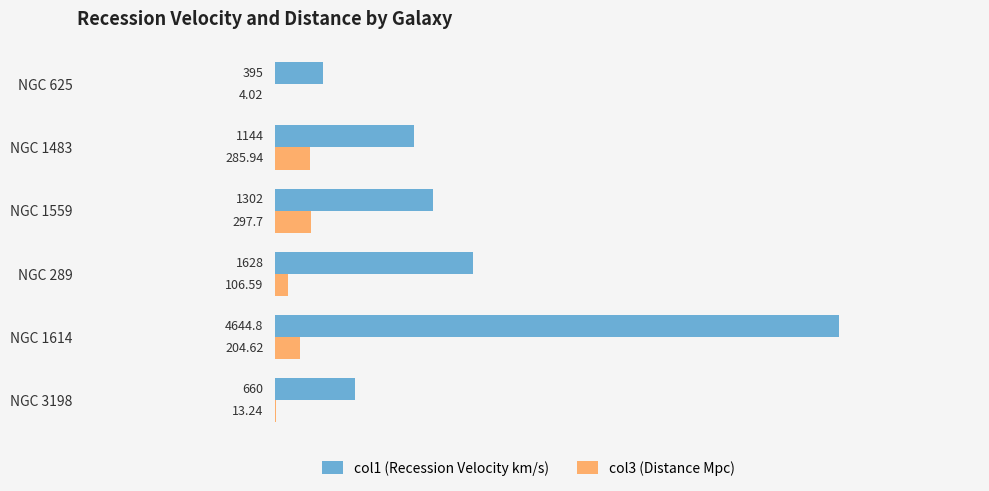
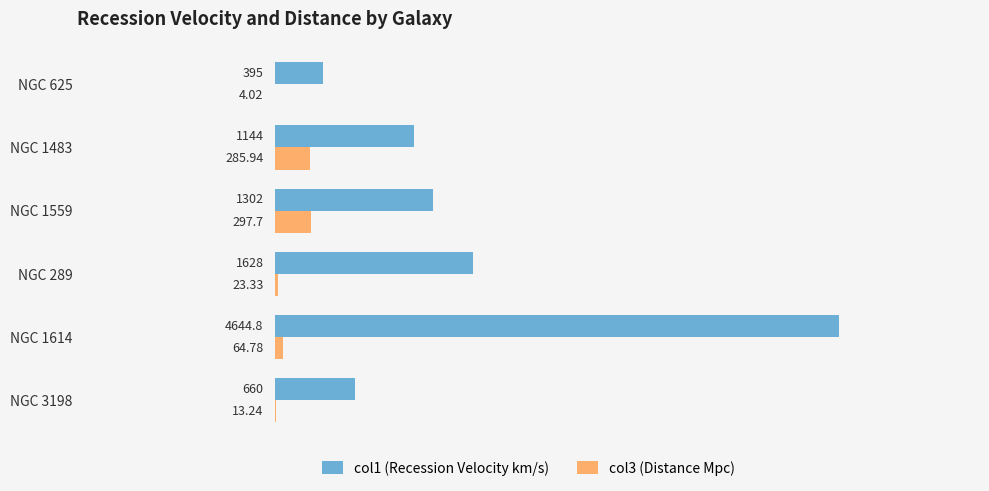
  {
    "col3 (Distance Mpc)": {
      "NGC 625": 4.02,
-     "NGC 289": 106.59,
-     "NGC 1614": 204.62,
+     "NGC 289": 23.33,
+     "NGC 1614": 64.78,
      "NGC 3198": 13.24
    }
  }
